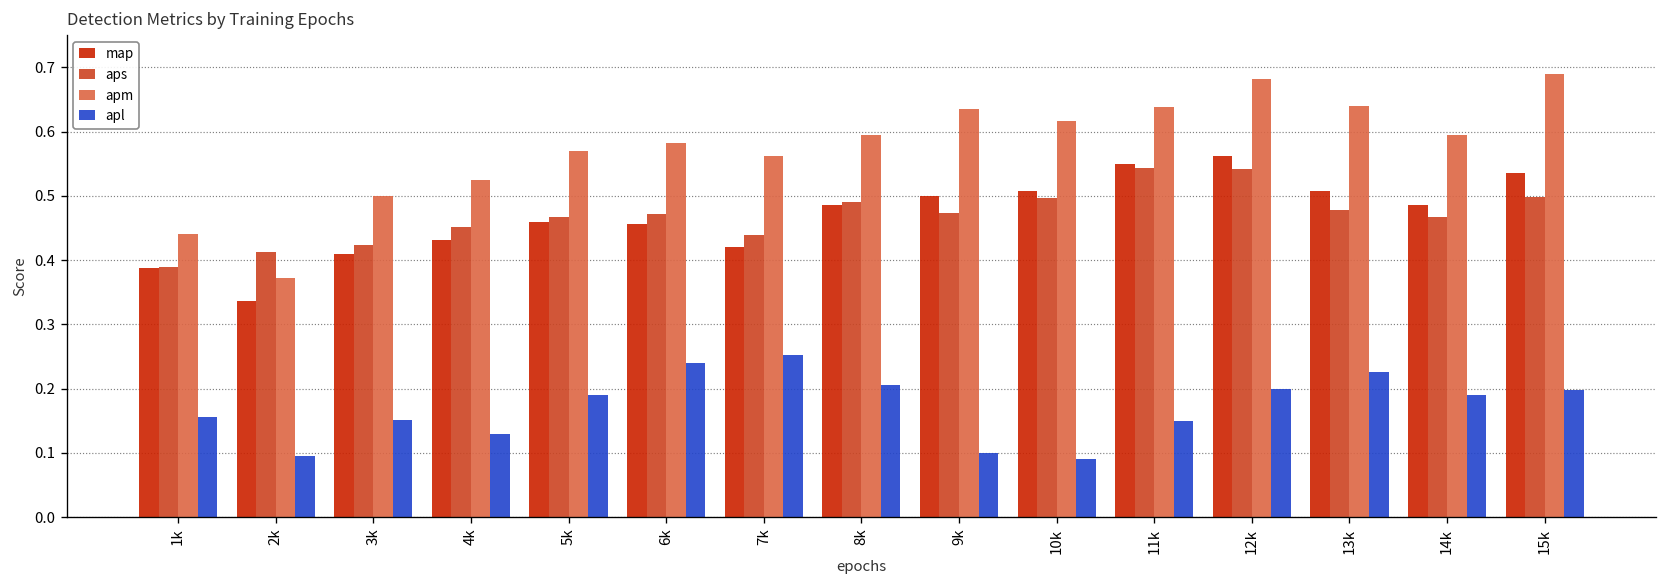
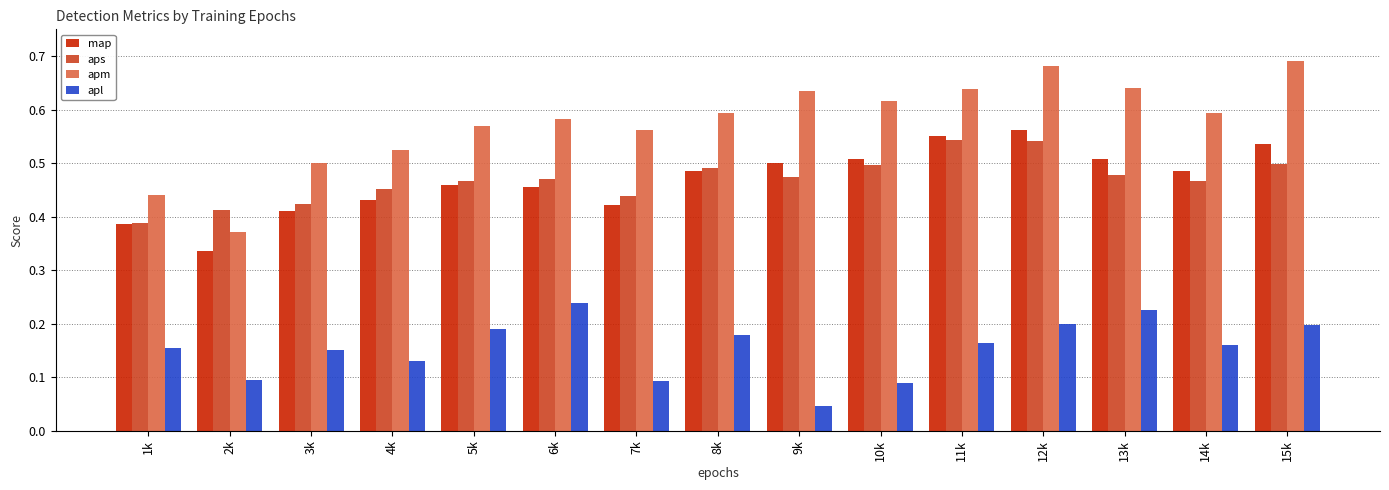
  {
    "apl": {
      "1k": 0.16,
      "2k": 0.10,
      "3k": 0.15,
      "4k": 0.13,
      "5k": 0.19,
      "6k": 0.24,
-     "7k": 0.25,
-     "8k": 0.21,
-     "9k": 0.10,
+     "7k": 0.09,
+     "8k": 0.18,
+     "9k": 0.05,
      "10k": 0.09,
-     "11k": 0.15,
+     "11k": 0.17,
      "12k": 0.20,
      "13k": 0.23,
-     "14k": 0.19,
+     "14k": 0.16,
      "15k": 0.20
    }
  }
